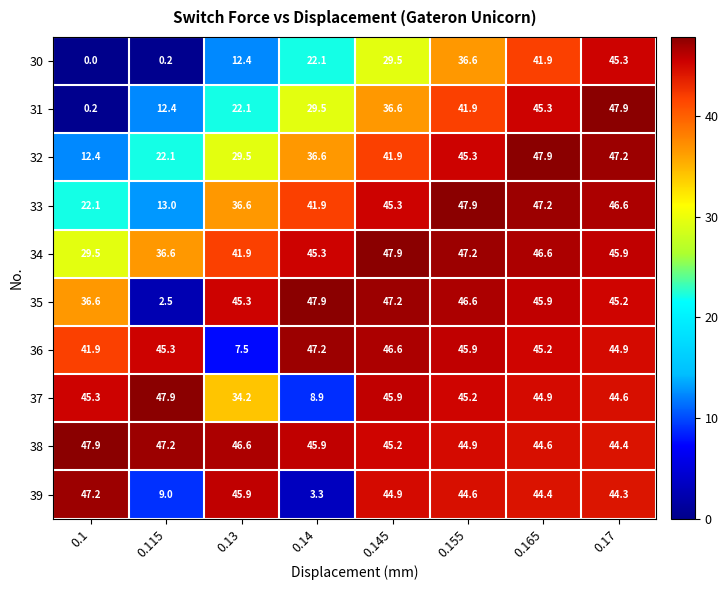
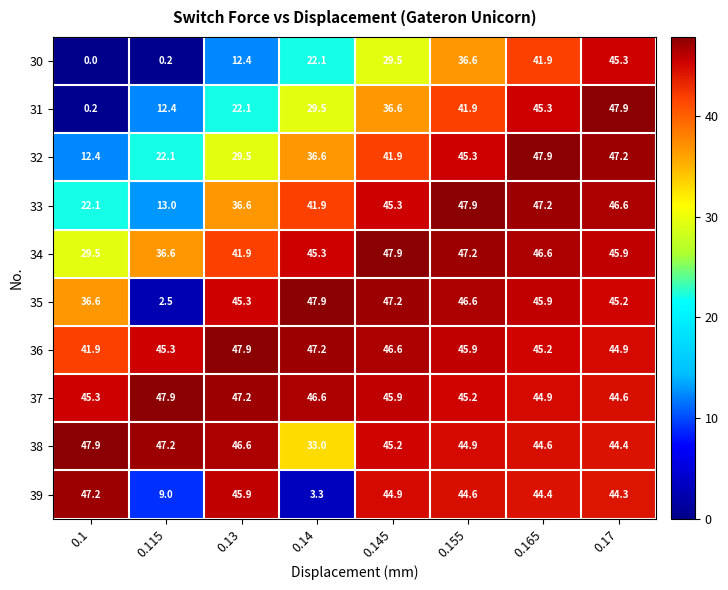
  {
    "30": {
      "0.1": 0.0,
      "0.115": 0.2,
      "0.13": 12.4,
      "0.14": 22.1,
      "0.145": 29.5,
      "0.155": 36.6,
      "0.165": 41.9,
      "0.17": 45.3
    },
    "31": {
      "0.1": 0.2,
      "0.115": 12.4,
      "0.13": 22.1,
      "0.14": 29.5,
      "0.145": 36.6,
      "0.155": 41.9,
      "0.165": 45.3,
      "0.17": 47.9
    },
    "32": {
      "0.1": 12.4,
      "0.115": 22.1,
      "0.13": 29.5,
      "0.14": 36.6,
      "0.145": 41.9,
      "0.155": 45.3,
      "0.165": 47.9,
      "0.17": 47.2
    },
    "33": {
      "0.1": 22.1,
      "0.115": 13.0,
      "0.13": 36.6,
      "0.14": 41.9,
      "0.145": 45.3,
      "0.155": 47.9,
      "0.165": 47.2,
      "0.17": 46.6
    },
    "34": {
      "0.1": 29.5,
      "0.115": 36.6,
      "0.13": 41.9,
      "0.14": 45.3,
      "0.145": 47.9,
      "0.155": 47.2,
      "0.165": 46.6,
      "0.17": 45.9
    },
    "35": {
      "0.1": 36.6,
      "0.115": 2.5,
      "0.13": 45.3,
      "0.14": 47.9,
      "0.145": 47.2,
      "0.155": 46.6,
      "0.165": 45.9,
      "0.17": 45.2
    },
    "36": {
      "0.1": 41.9,
      "0.115": 45.3,
-     "0.13": 7.5,
+     "0.13": 47.9,
      "0.14": 47.2,
      "0.145": 46.6,
      "0.155": 45.9,
      "0.165": 45.2,
      "0.17": 44.9
    },
    "37": {
      "0.1": 45.3,
      "0.115": 47.9,
-     "0.13": 34.2,
-     "0.14": 8.9,
+     "0.13": 47.2,
+     "0.14": 46.6,
      "0.145": 45.9,
      "0.155": 45.2,
      "0.165": 44.9,
      "0.17": 44.6
    },
    "38": {
      "0.1": 47.9,
      "0.115": 47.2,
      "0.13": 46.6,
-     "0.14": 45.9,
+     "0.14": 33.0,
      "0.145": 45.2,
      "0.155": 44.9,
      "0.165": 44.6,
      "0.17": 44.4
    },
    "39": {
      "0.1": 47.2,
      "0.115": 9.0,
      "0.13": 45.9,
      "0.14": 3.3,
      "0.145": 44.9,
      "0.155": 44.6,
      "0.165": 44.4,
      "0.17": 44.3
    }
  }
